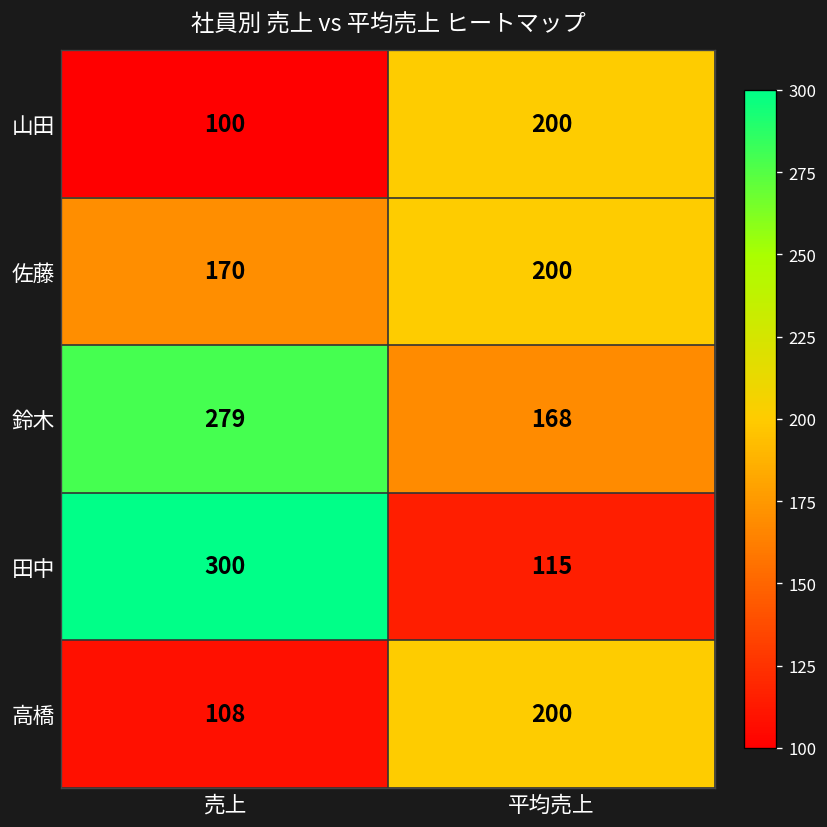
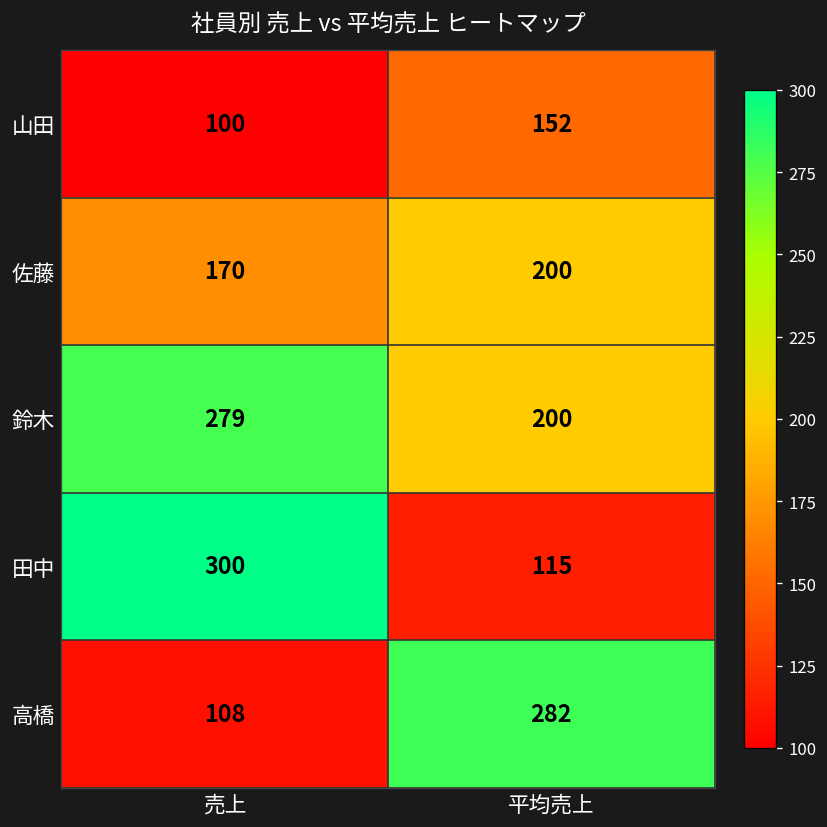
  {
    "山田": {
      "売上": 100,
-     "平均売上": 200
+     "平均売上": 152
    },
    "佐藤": {
      "売上": 170,
      "平均売上": 200
    },
    "鈴木": {
      "売上": 279,
-     "平均売上": 168
+     "平均売上": 200
    },
    "田中": {
      "売上": 300,
      "平均売上": 115
    },
    "高橋": {
      "売上": 108,
-     "平均売上": 200
+     "平均売上": 282
    }
  }
